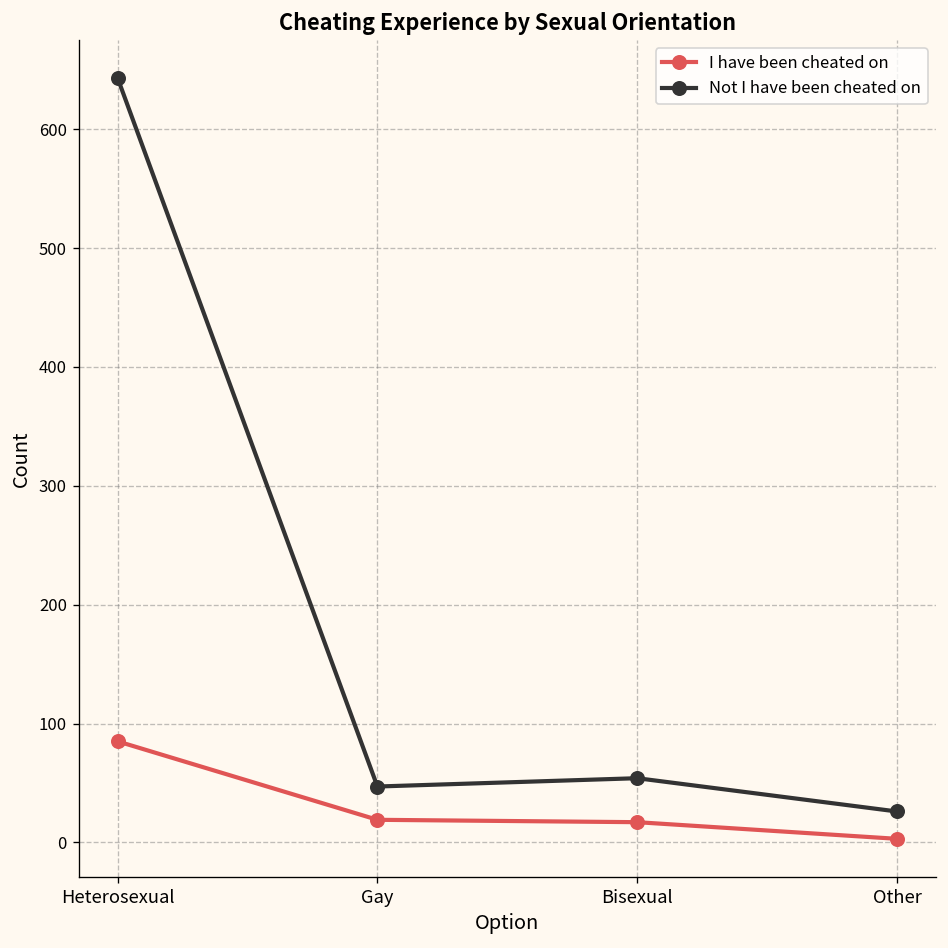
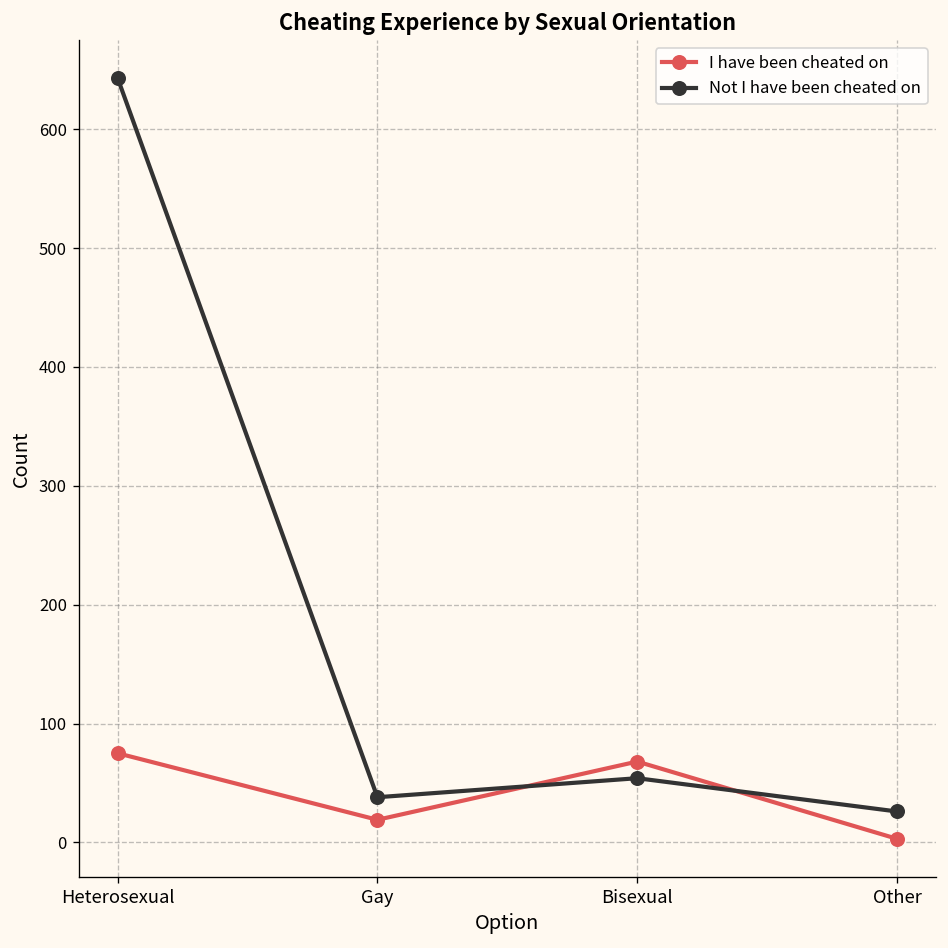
  {
    "I have been cheated on": {
-     "Heterosexual": 90,
+     "Heterosexual": 80,
      "Gay": 20,
-     "Bisexual": 20,
+     "Bisexual": 70,
      "Other": 0
    },
    "Not I have been cheated on": {
      "Heterosexual": 640,
-     "Gay": 50,
+     "Gay": 40,
      "Bisexual": 50,
      "Other": 30
    }
  }
